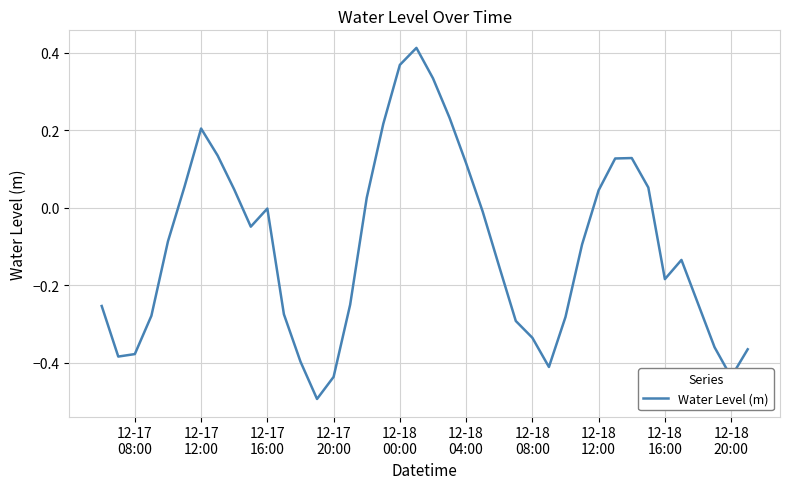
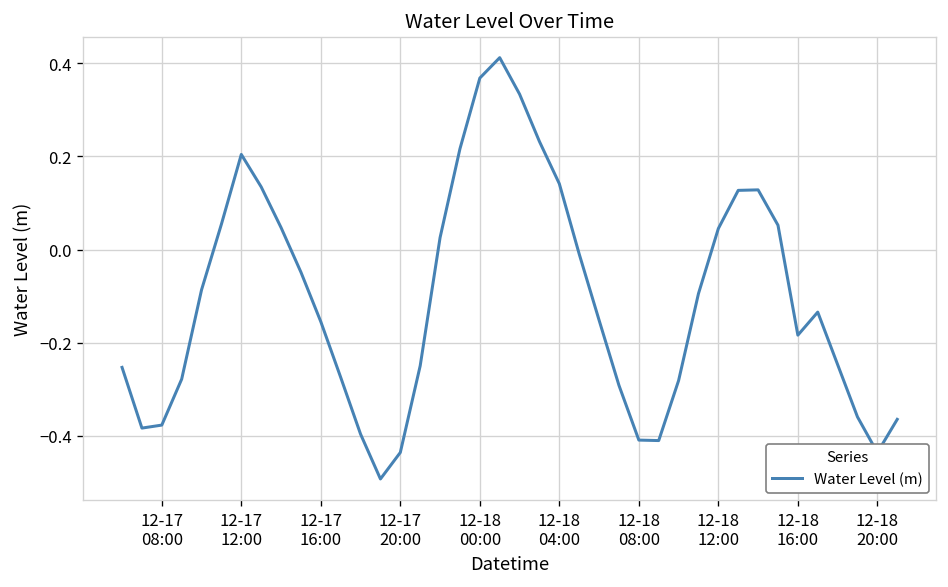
  {
    "12-17 08:00": -0.38,
    "12-17 12:00": 0.20,
-   "12-17 16:00": 0.00,
+   "12-17 16:00": -0.16,
    "12-17 20:00": -0.44,
    "12-18 00:00": 0.37,
-   "12-18 04:00": 0.11,
-   "12-18 08:00": -0.34,
+   "12-18 04:00": 0.14,
+   "12-18 08:00": -0.41,
    "12-18 12:00": 0.05,
    "12-18 16:00": -0.18
  }
